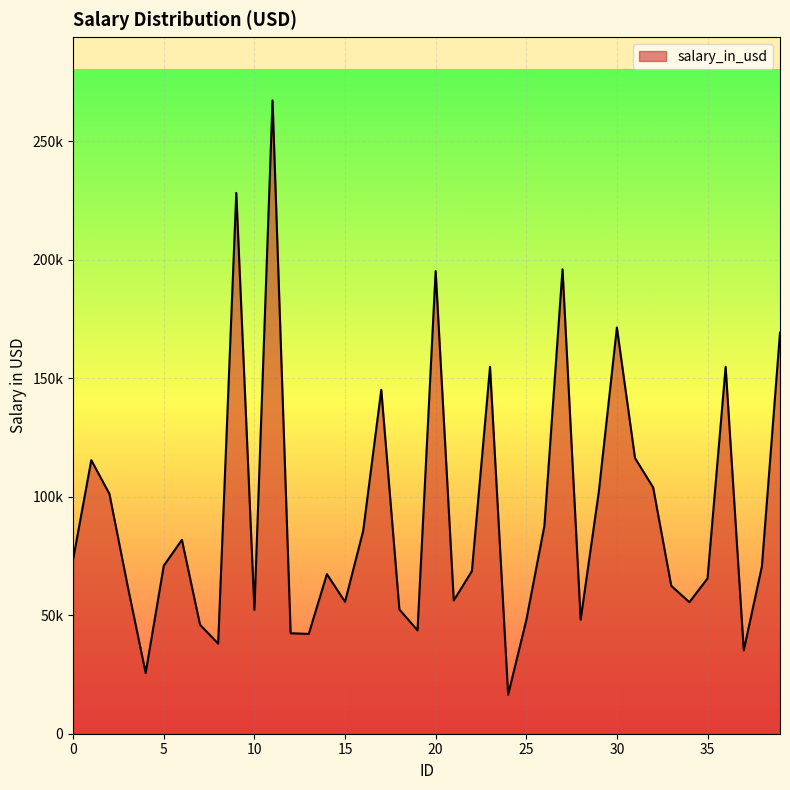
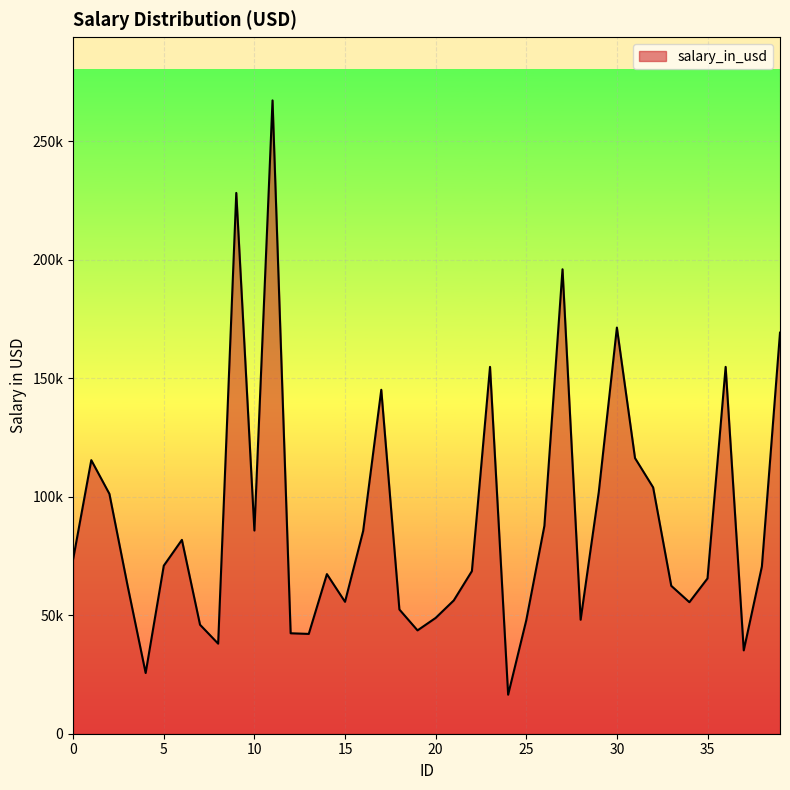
  {
    "0": 74000,
    "5": 71000,
-   "10": 52000,
+   "10": 86000,
    "15": 56000,
-   "20": 195000,
+   "20": 49000,
    "25": 48000,
    "30": 171000,
    "35": 66000
  }
